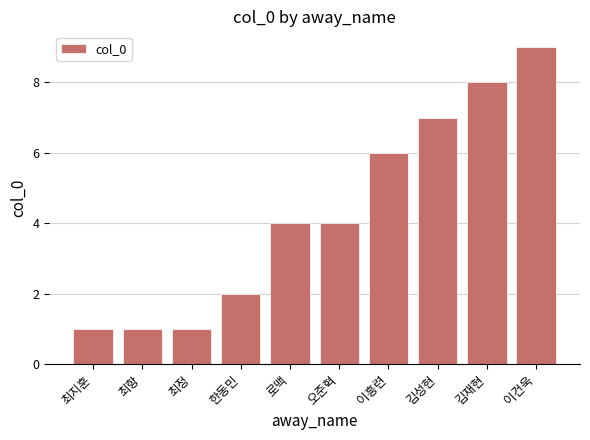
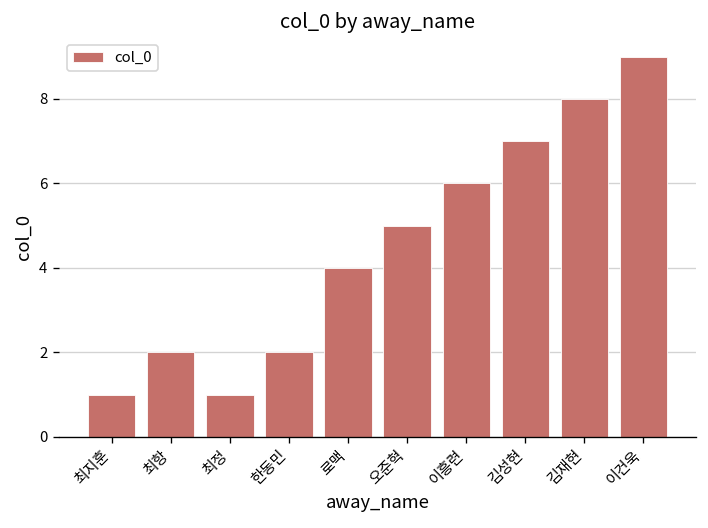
  {
    "최지훈": 1,
-   "최항": 1,
+   "최항": 2,
    "최정": 1,
    "한동민": 2,
    "로맥": 4,
-   "오준혁": 4,
+   "오준혁": 5,
    "이흥련": 6,
    "김성현": 7,
    "김재현": 8,
    "이건욱": 9
  }
